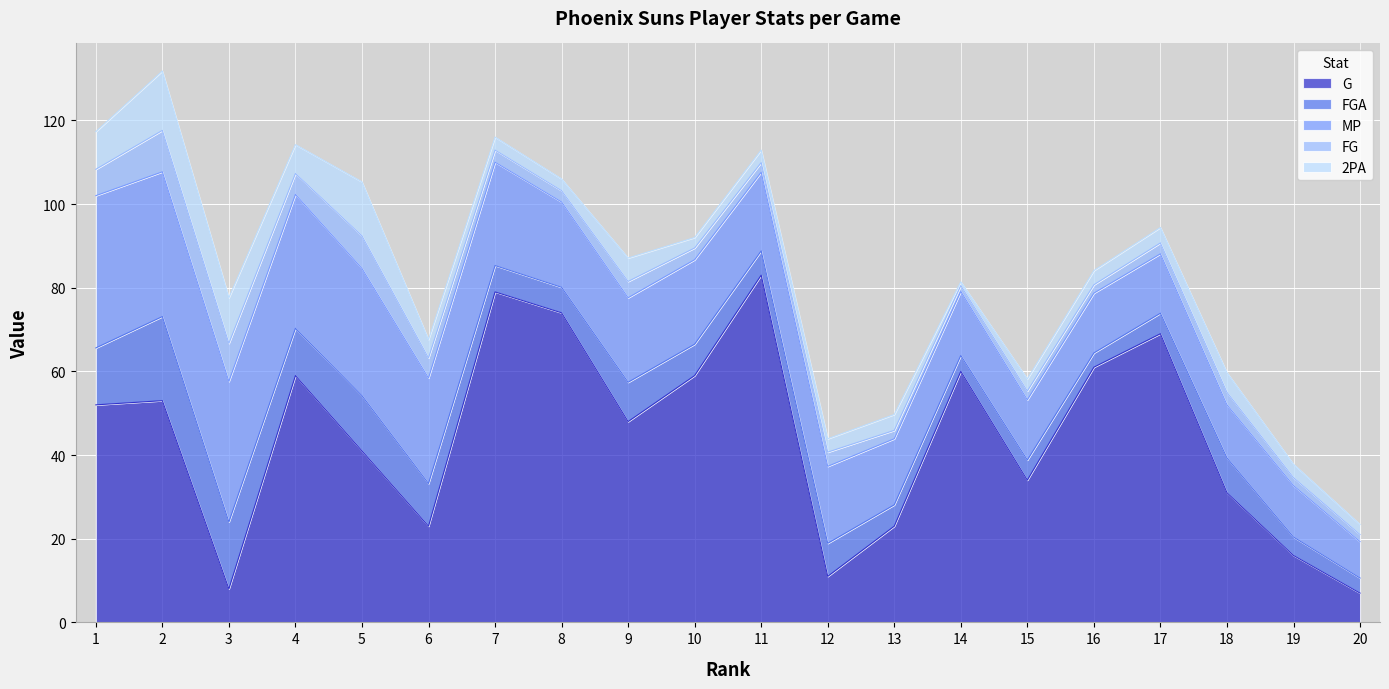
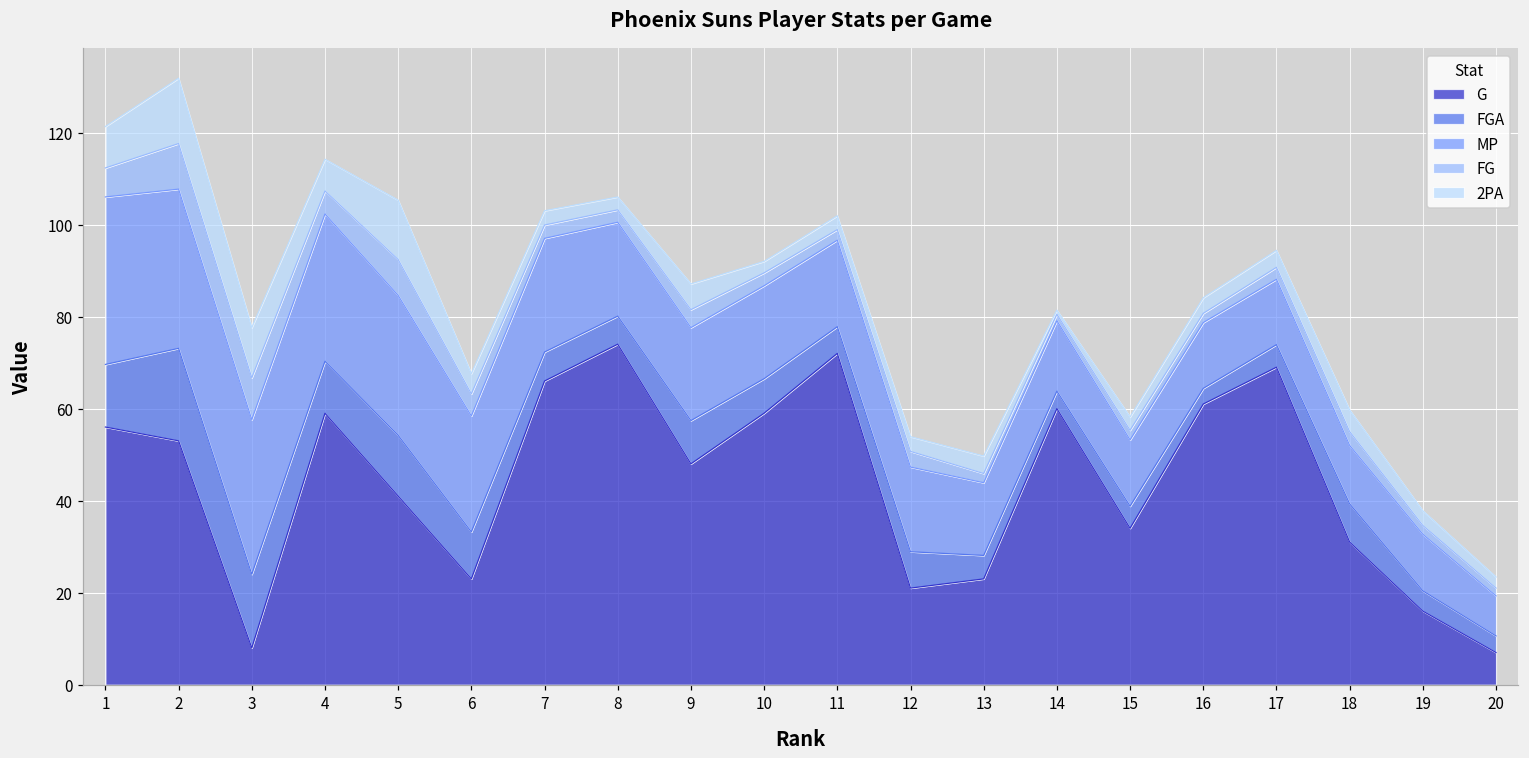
  {
    "G": {
-     "1": 52,
+     "1": 56,
      "2": 53,
      "3": 8,
      "4": 59,
      "5": 41,
      "6": 23,
-     "7": 79,
+     "7": 66,
      "8": 74,
      "9": 48,
      "10": 59,
-     "11": 83,
-     "12": 11,
+     "11": 72,
+     "12": 21,
      "13": 23,
      "14": 60,
      "15": 34,
      "16": 61,
      "17": 69,
      "18": 31,
      "19": 16,
      "20": 7
    }
  }
